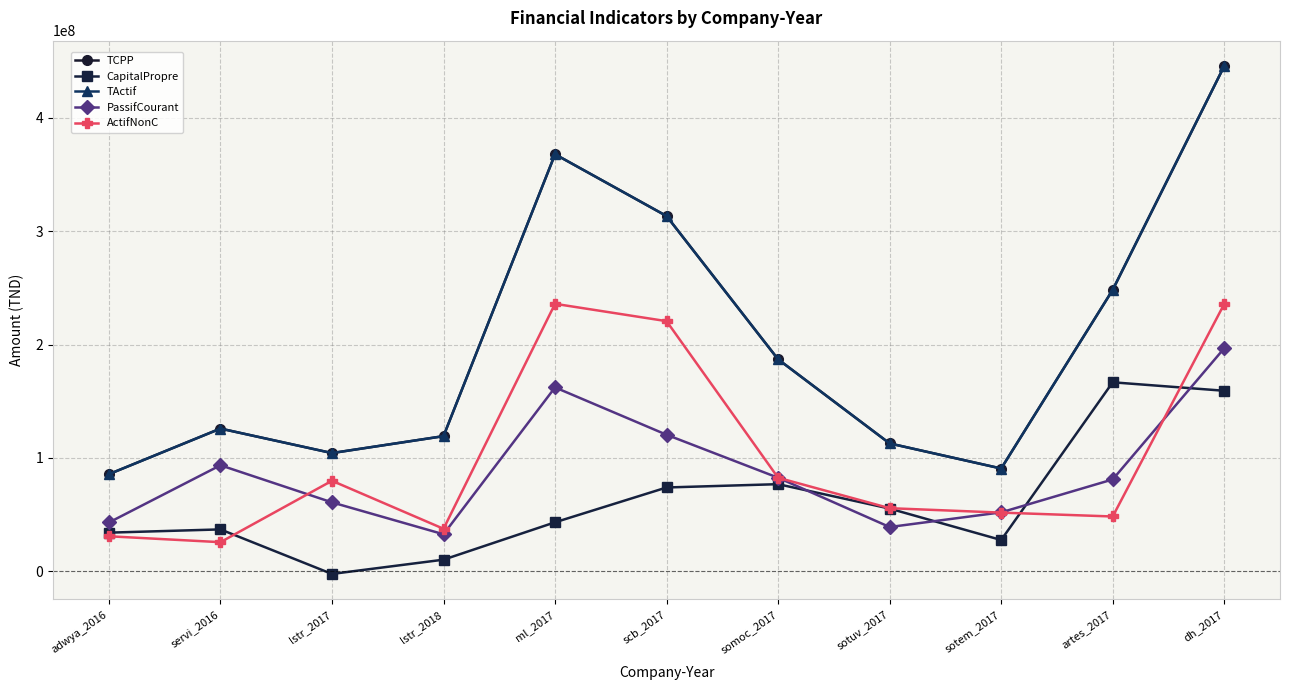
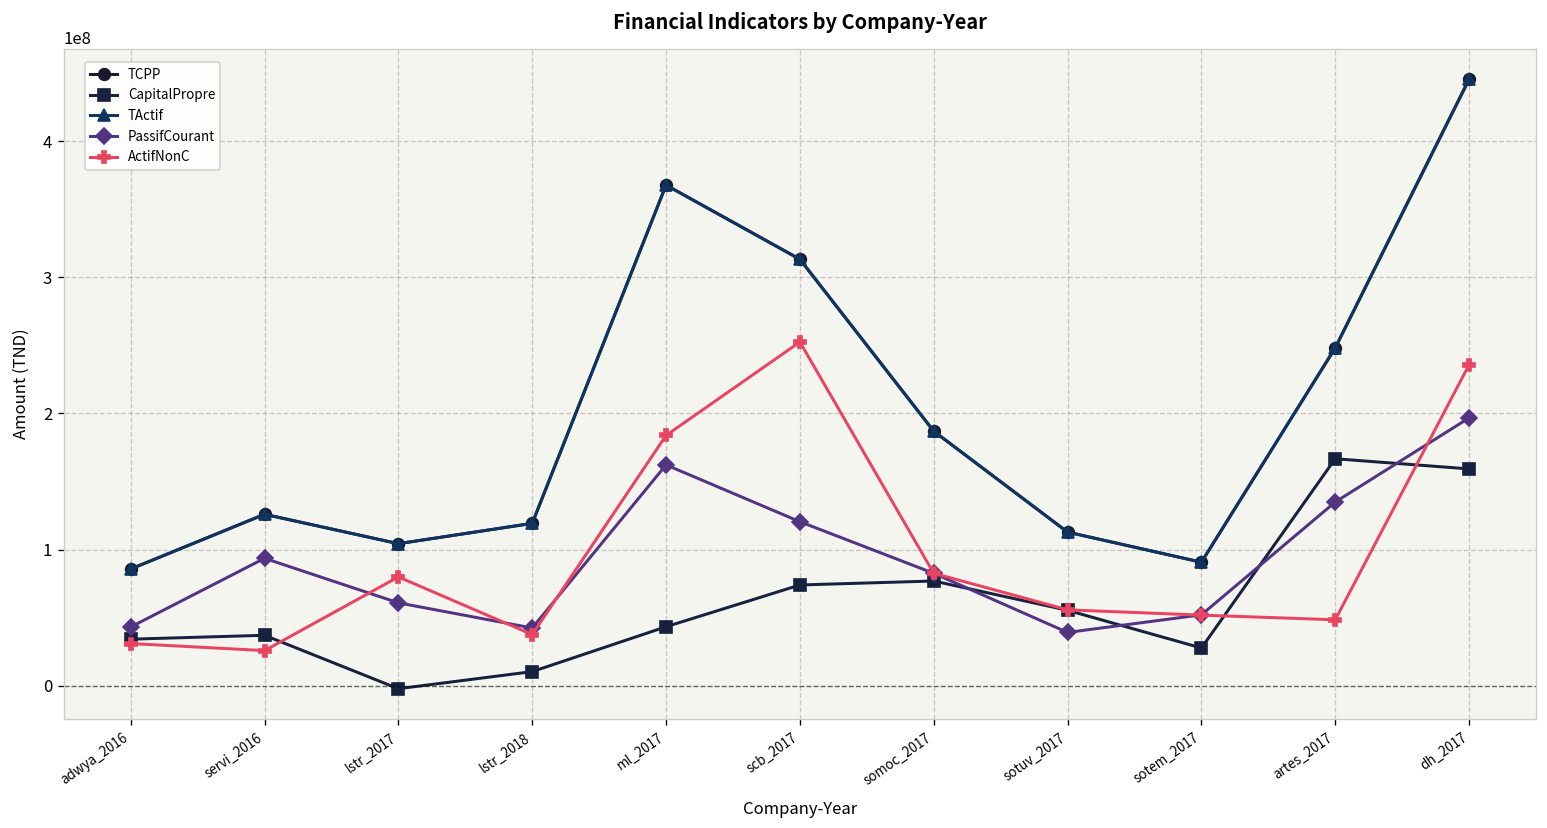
  {
    "PassifCourant": {
      "adwya_2016": 43000000,
      "servi_2016": 94000000,
      "lstr_2017": 61000000,
-     "lstr_2018": 33000000,
+     "lstr_2018": 42000000,
      "ml_2017": 162000000,
      "scb_2017": 120000000,
      "sotuv_2017": 39000000,
-     "artes_2017": 81000000,
+     "artes_2017": 135000000,
      "dh_2017": 197000000
    },
    "ActifNonC": {
      "adwya_2016": 31000000,
      "servi_2016": 26000000,
      "lstr_2017": 80000000,
      "lstr_2018": 38000000,
-     "ml_2017": 236000000,
-     "scb_2017": 221000000,
+     "ml_2017": 184000000,
+     "scb_2017": 253000000,
      "artes_2017": 48000000,
      "dh_2017": 236000000
    }
  }
